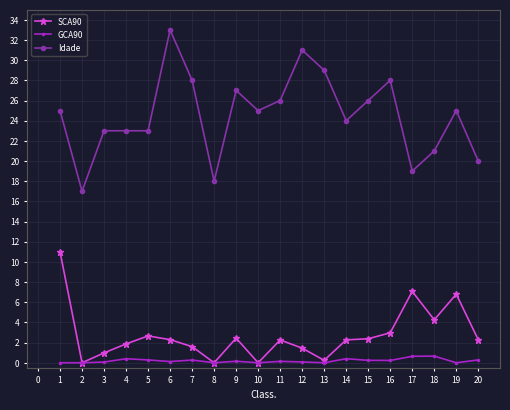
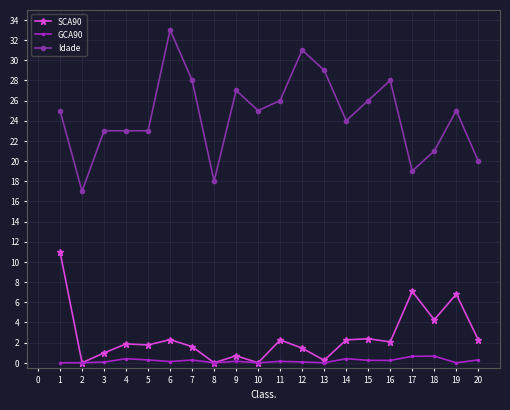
  {
    "SCA90": {
      "1": 11.0,
      "3": 1.0,
      "4": 1.9,
-     "5": 2.7,
+     "5": 1.8,
      "6": 2.3,
      "7": 1.6,
-     "9": 2.4,
+     "9": 0.7,
      "11": 2.3,
      "12": 1.5,
      "14": 2.3,
      "15": 2.4,
-     "16": 3.0,
+     "16": 2.1,
      "17": 7.1,
      "18": 4.3,
      "19": 6.8,
      "20": 2.3
    }
  }
